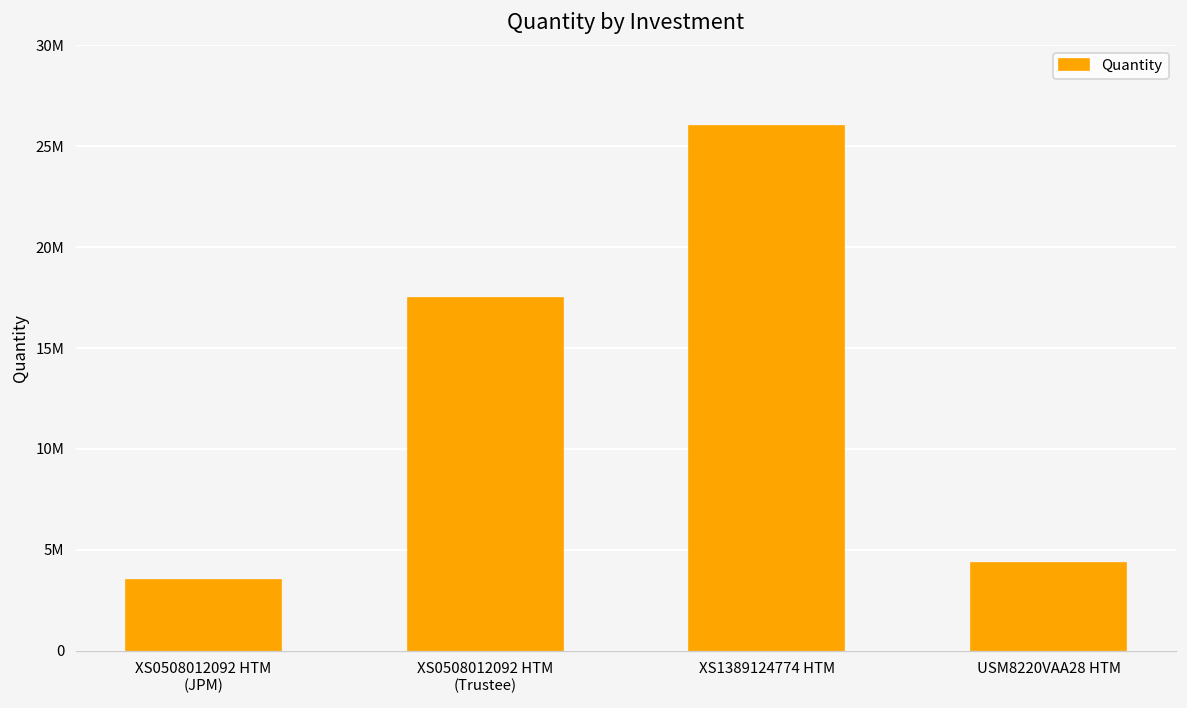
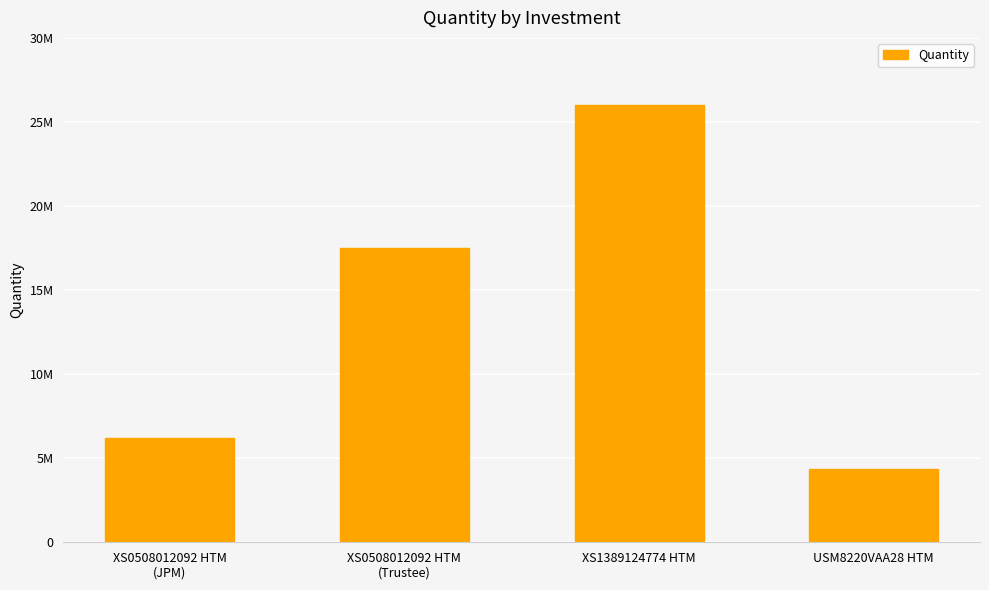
  {
-   "XS0508012092 HTM (JPM)": 3500000,
+   "XS0508012092 HTM (JPM)": 6200000,
    "XS0508012092 HTM (Trustee)": 17500000,
    "XS1389124774 HTM": 26000000,
    "USM8220VAA28 HTM": 4400000
  }
